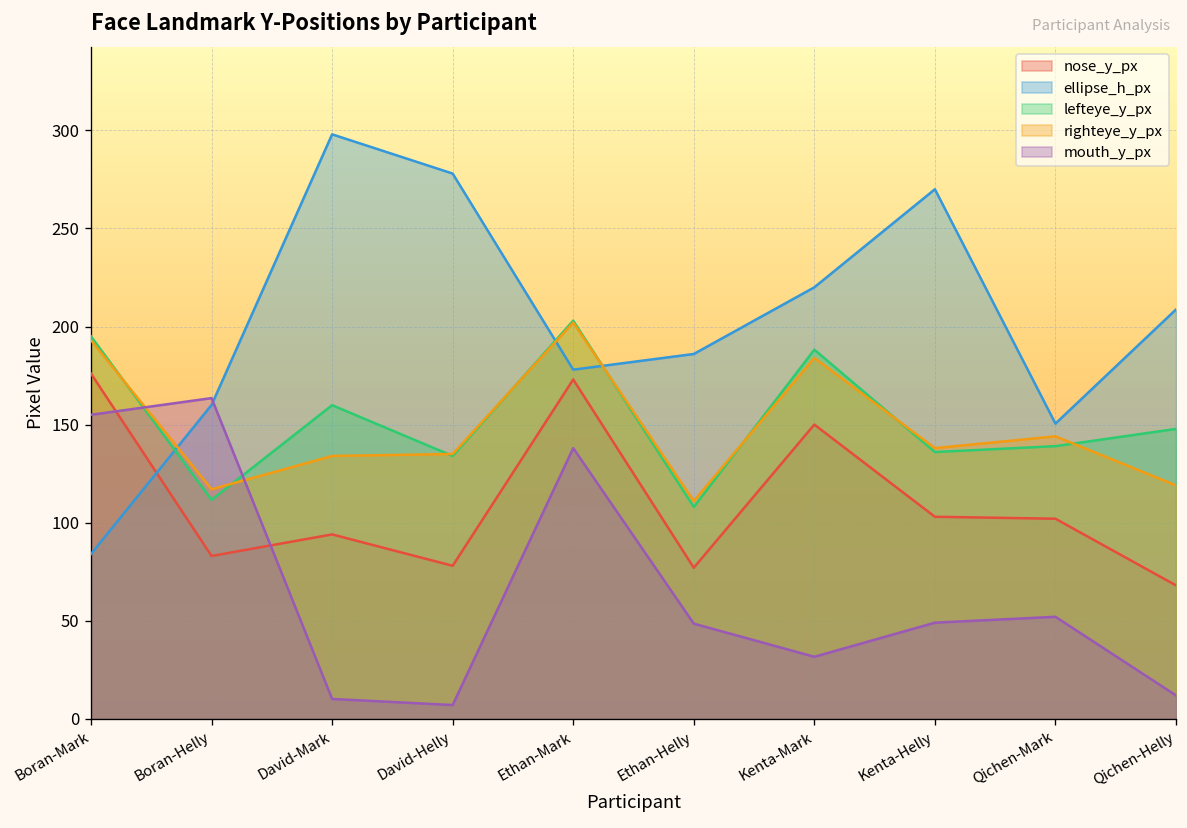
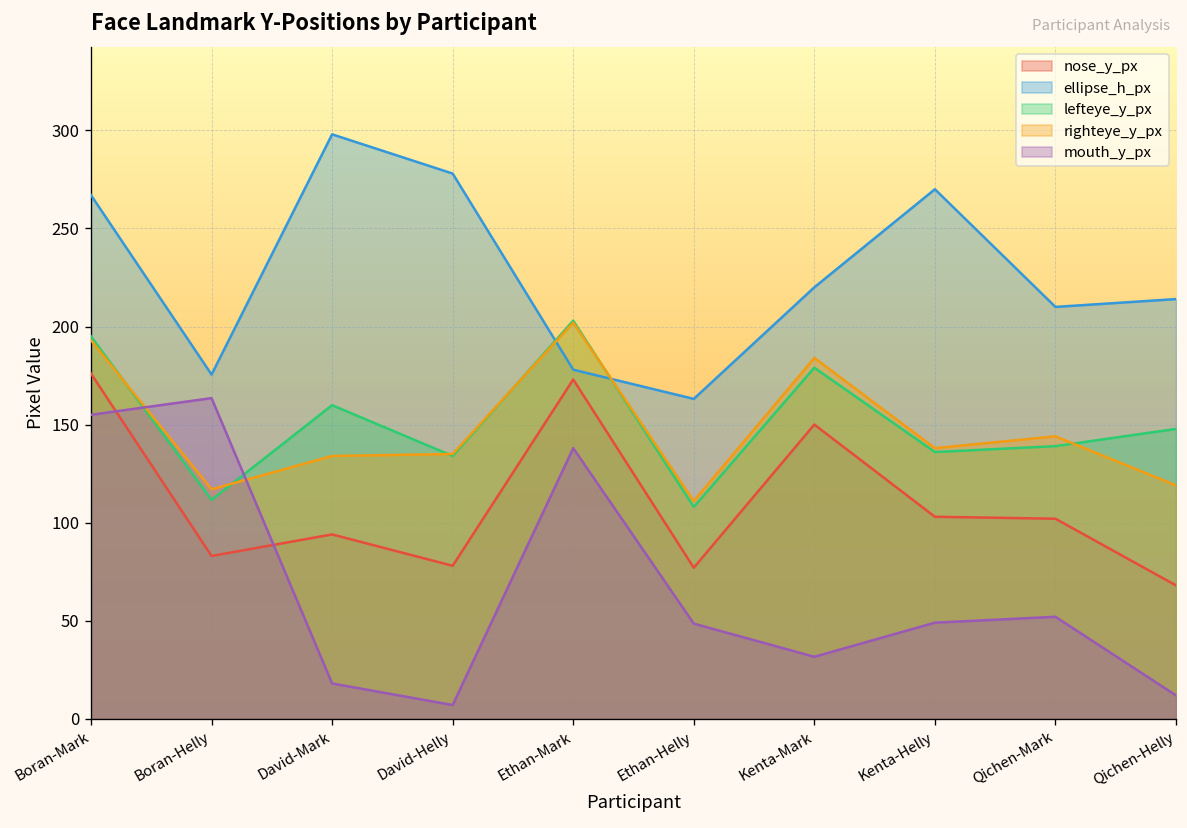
  {
    "ellipse_h_px": {
-     "Boran-Mark": 84,
-     "Boran-Helly": 160,
+     "Boran-Mark": 267,
+     "Boran-Helly": 176,
      "David-Mark": 298,
      "David-Helly": 278,
      "Ethan-Mark": 178,
-     "Ethan-Helly": 186,
+     "Ethan-Helly": 163,
      "Kenta-Mark": 220,
      "Kenta-Helly": 270,
-     "Qichen-Mark": 151,
-     "Qichen-Helly": 209
+     "Qichen-Mark": 210,
+     "Qichen-Helly": 214
    },
    "lefteye_y_px": {
      "Boran-Mark": 195,
      "Boran-Helly": 112,
      "David-Mark": 160,
      "Ethan-Helly": 108,
-     "Kenta-Mark": 188,
+     "Kenta-Mark": 179,
      "Kenta-Helly": 136,
      "Qichen-Mark": 139,
      "Qichen-Helly": 148
    },
    "mouth_y_px": {
      "Boran-Mark": 155,
      "Boran-Helly": 164,
-     "David-Mark": 10,
+     "David-Mark": 18,
      "David-Helly": 7,
      "Ethan-Mark": 138,
      "Ethan-Helly": 49,
      "Kenta-Mark": 32,
      "Kenta-Helly": 49,
      "Qichen-Mark": 52,
      "Qichen-Helly": 12
    }
  }
